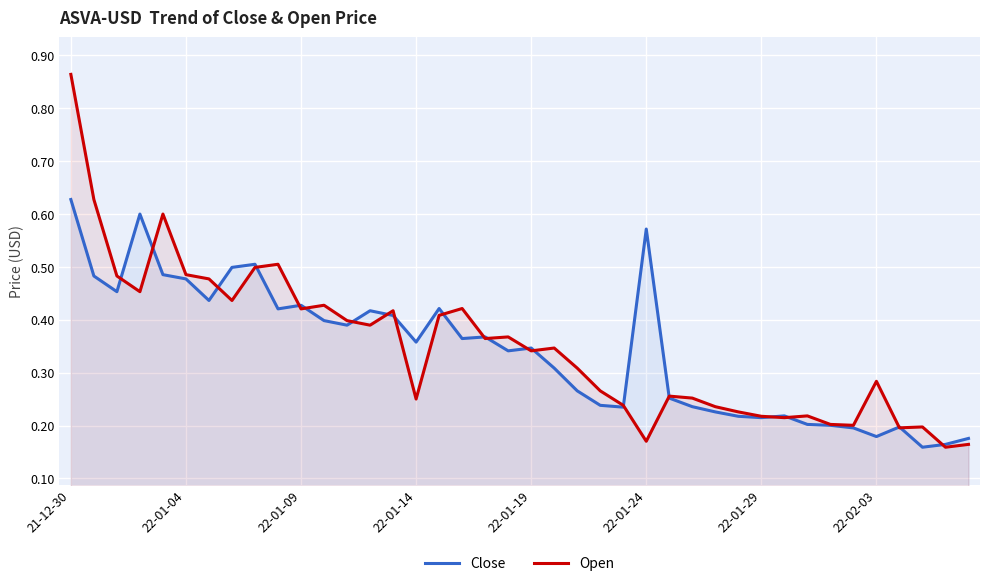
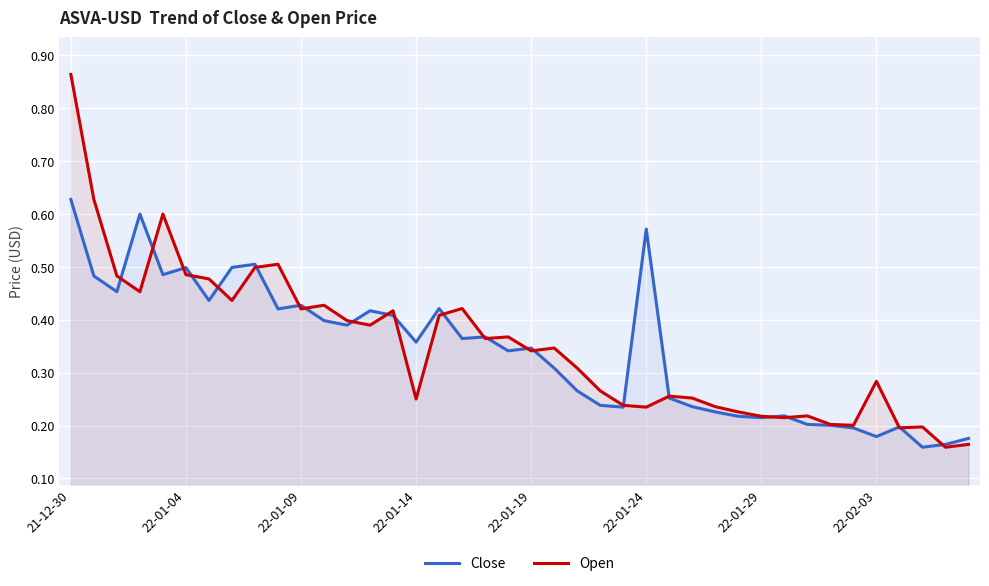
  {
    "Close": {
      "21-12-30": 0.63,
-     "22-01-04": 0.48,
+     "22-01-04": 0.50,
      "22-01-09": 0.43,
      "22-01-14": 0.36,
      "22-01-19": 0.35,
      "22-01-24": 0.57,
      "22-02-03": 0.18
    },
    "Open": {
      "21-12-30": 0.86,
      "22-01-04": 0.49,
      "22-01-09": 0.42,
      "22-01-14": 0.25,
      "22-01-19": 0.34,
-     "22-01-24": 0.17,
+     "22-01-24": 0.23,
      "22-02-03": 0.28
    }
  }
